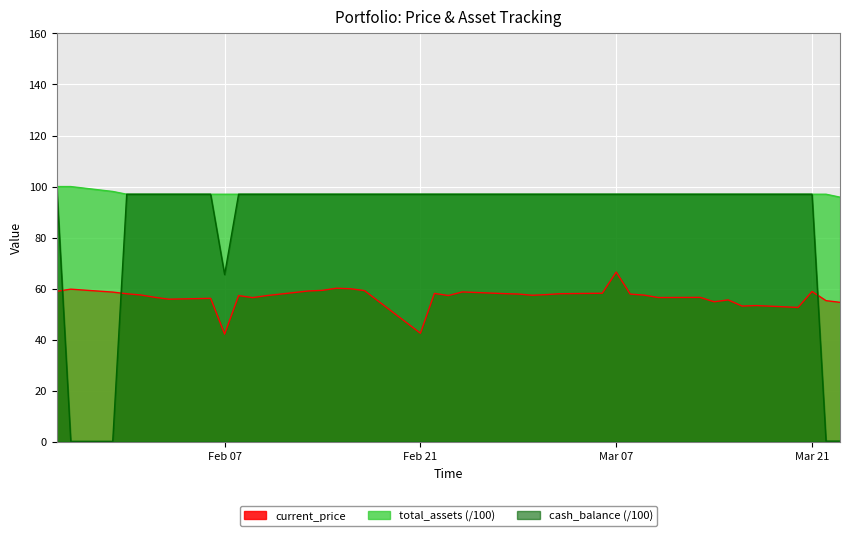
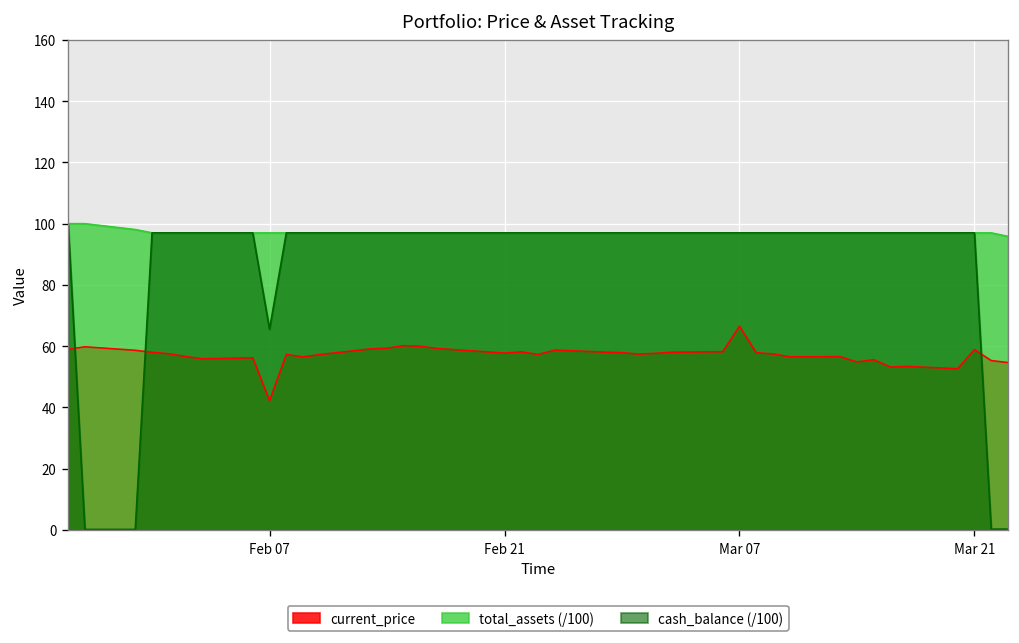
  {
    "current_price": {
      "Feb 07": 42,
-     "Feb 21": 43,
+     "Feb 21": 58,
      "Mar 07": 66,
      "Mar 21": 59
    },
    "total_assets (/100)": {
      "Feb 07": 97
    },
    "cash_balance (/100)": {
      "Feb 07": 66
    }
  }
